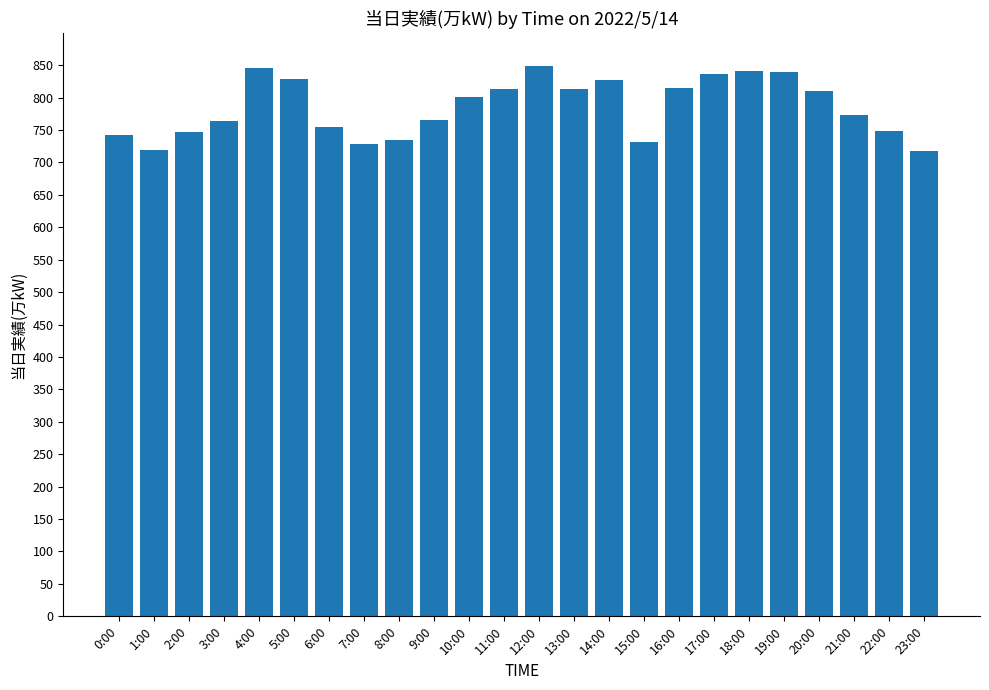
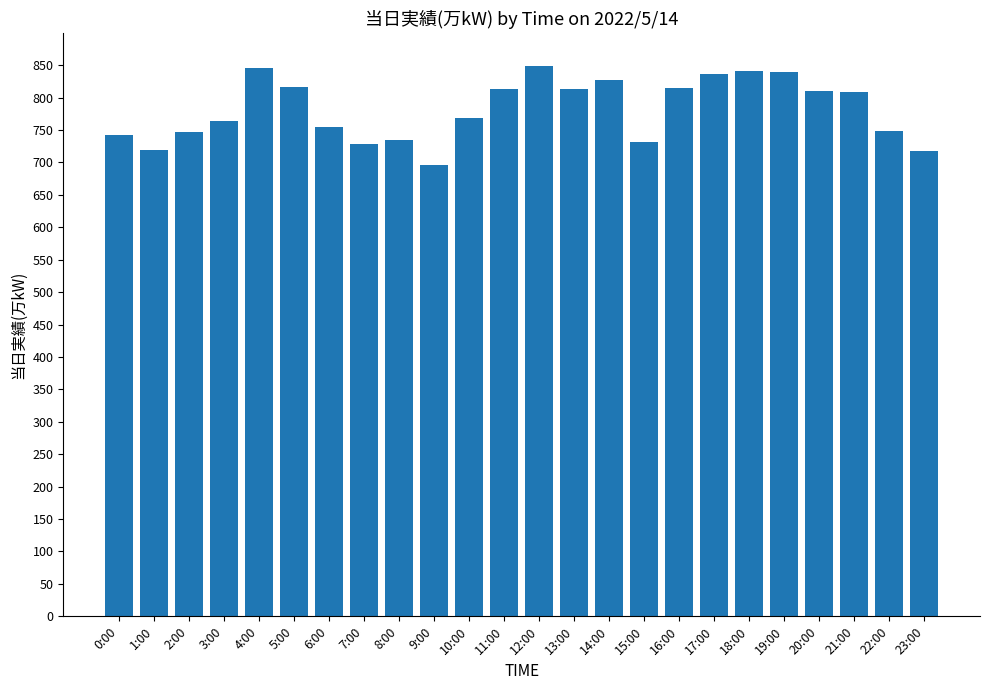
  {
    "0:00": 740,
    "1:00": 720,
    "2:00": 750,
    "3:00": 760,
    "4:00": 850,
-   "5:00": 830,
+   "5:00": 820,
    "6:00": 760,
    "7:00": 730,
    "8:00": 740,
-   "9:00": 770,
-   "10:00": 800,
+   "9:00": 700,
+   "10:00": 770,
    "11:00": 810,
    "12:00": 850,
    "13:00": 810,
    "14:00": 830,
    "15:00": 730,
    "16:00": 820,
    "17:00": 840,
    "18:00": 840,
    "19:00": 840,
    "20:00": 810,
-   "21:00": 770,
+   "21:00": 810,
    "22:00": 750,
    "23:00": 720
  }
